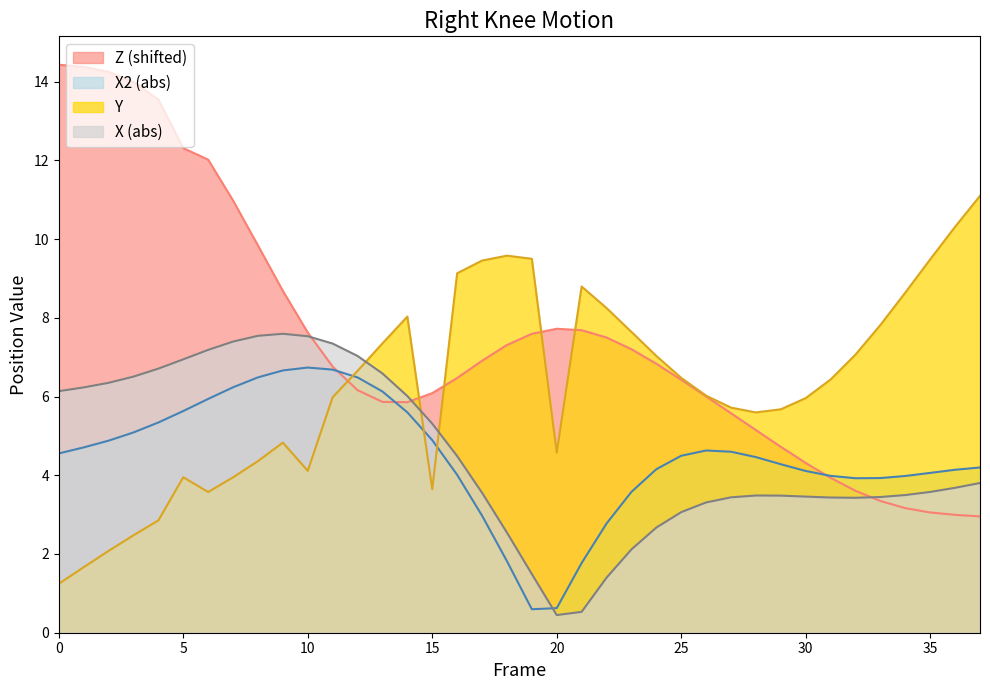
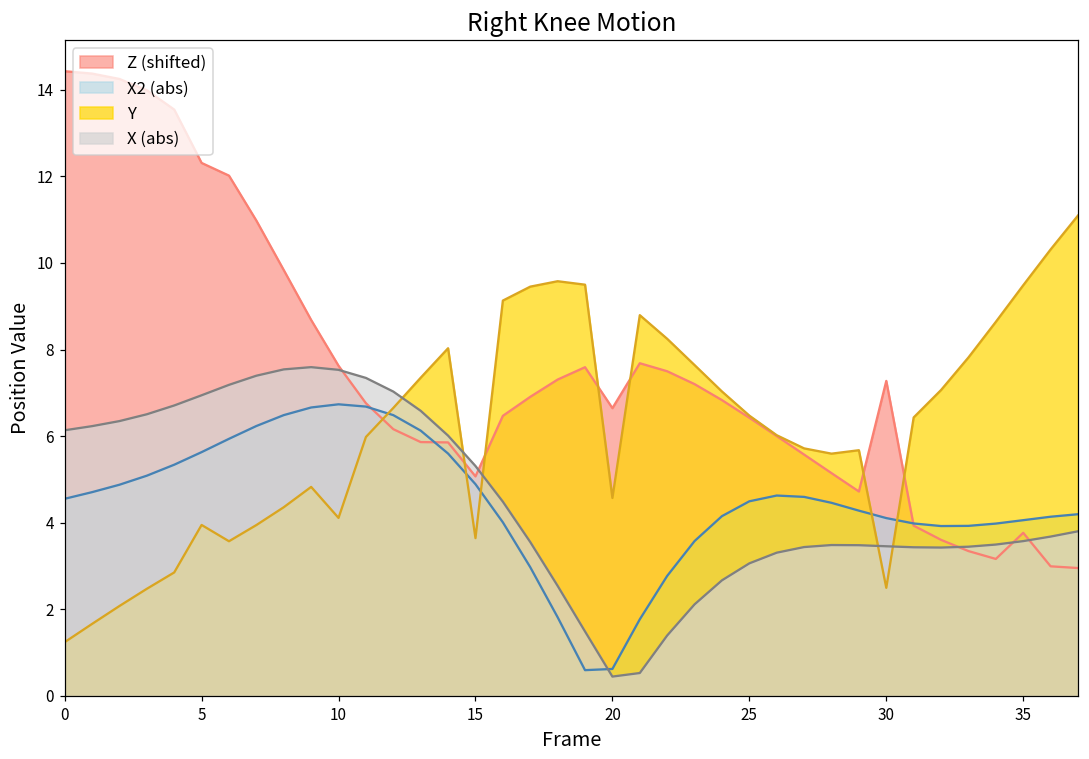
  {
    "Z (shifted)": {
      "0": 14.4,
      "5": 12.3,
      "10": 7.6,
-     "15": 6.1,
-     "20": 7.7,
-     "30": 4.3,
-     "35": 3.1
+     "15": 5.1,
+     "20": 6.6,
+     "30": 7.3,
+     "35": 3.8
    },
    "Y": {
      "0": 1.2,
      "5": 3.9,
      "10": 4.1,
      "15": 3.6,
      "20": 4.6,
-     "30": 6.0,
+     "30": 2.5,
      "35": 9.5
    }
  }
